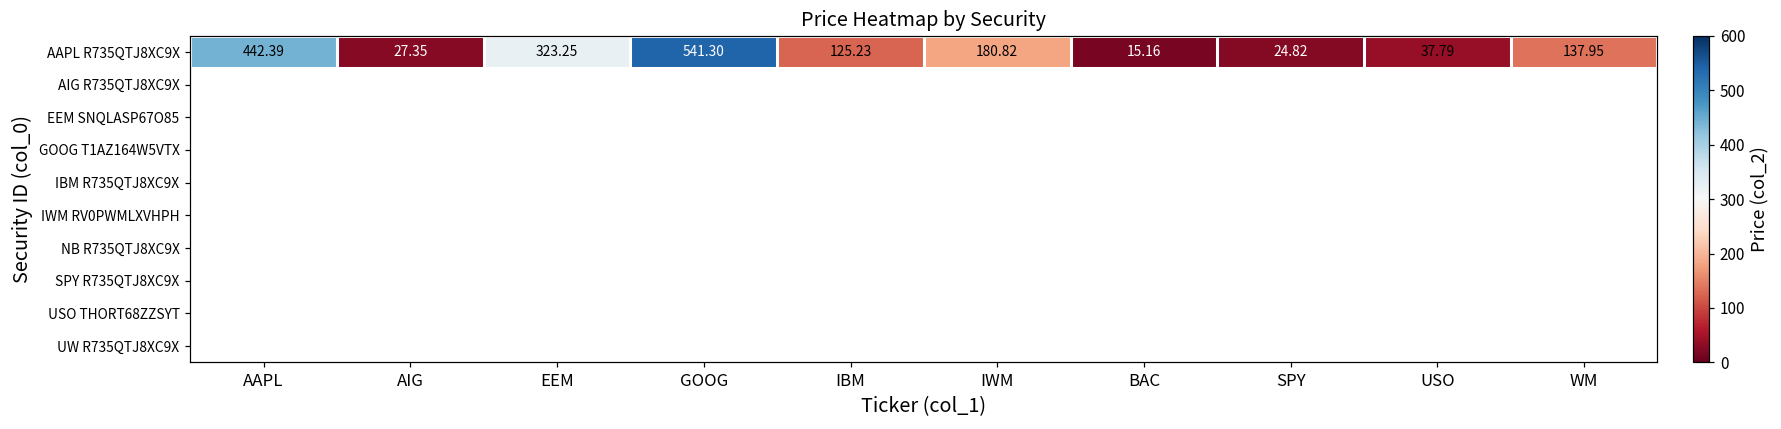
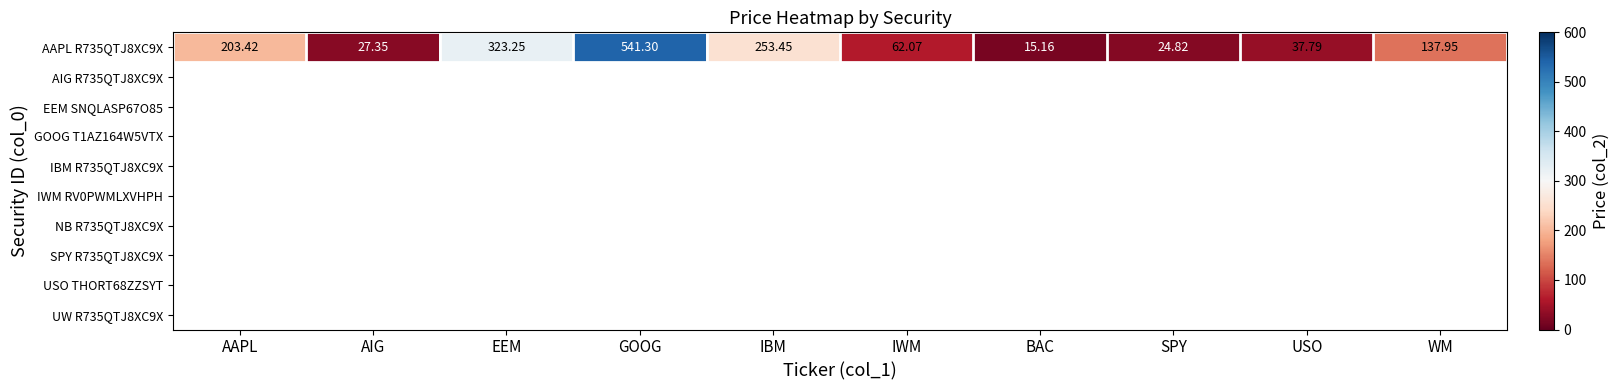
  {
    "AAPL R735QTJ8XC9X": {
-     "AAPL": 442.39,
+     "AAPL": 203.42,
      "AIG": 27.35,
      "EEM": 323.25,
      "GOOG": 541.30,
-     "IBM": 125.23,
-     "IWM": 180.82,
+     "IBM": 253.45,
+     "IWM": 62.07,
      "BAC": 15.16,
      "SPY": 24.82,
      "USO": 37.79,
      "WM": 137.95
    }
  }
